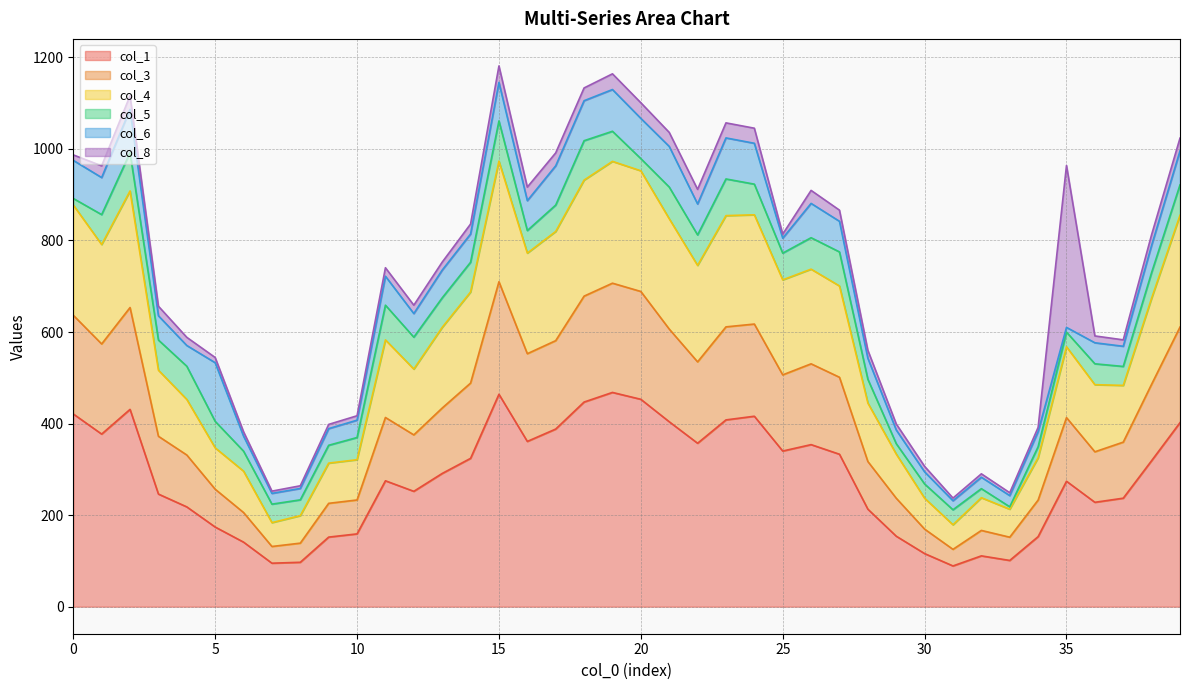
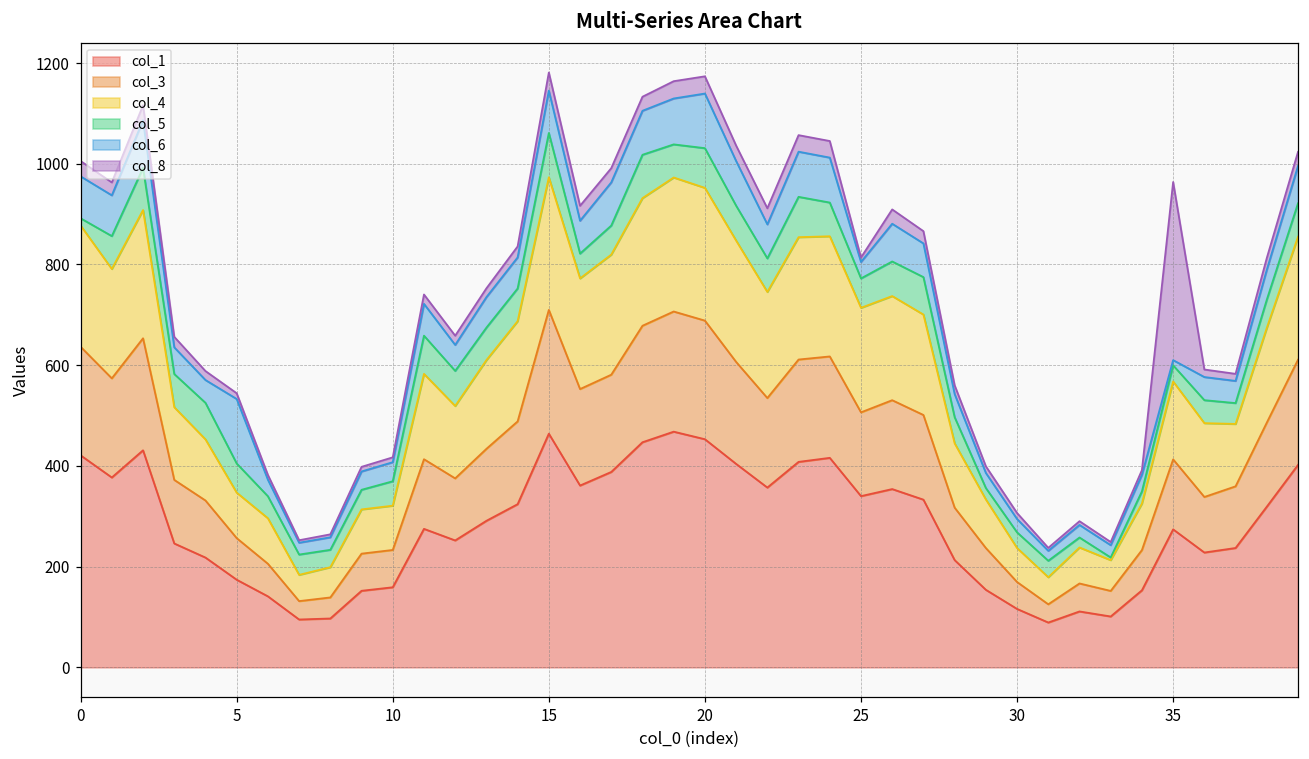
  {
    "col_5": {
      "0": 10,
      "5": 60,
      "10": 50,
      "15": 90,
-     "20": 30,
+     "20": 80,
      "25": 60,
      "30": 30,
      "35": 30
    },
    "col_6": {
      "0": 80,
      "5": 130,
      "10": 40,
      "15": 80,
-     "20": 90,
+     "20": 110,
      "25": 30,
      "30": 30,
      "35": 10
    },
    "col_8": {
-     "0": 10,
+     "0": 30,
      "5": 10,
      "10": 10,
      "15": 40,
      "20": 30,
      "25": 10,
      "30": 10,
      "35": 350
    }
  }
